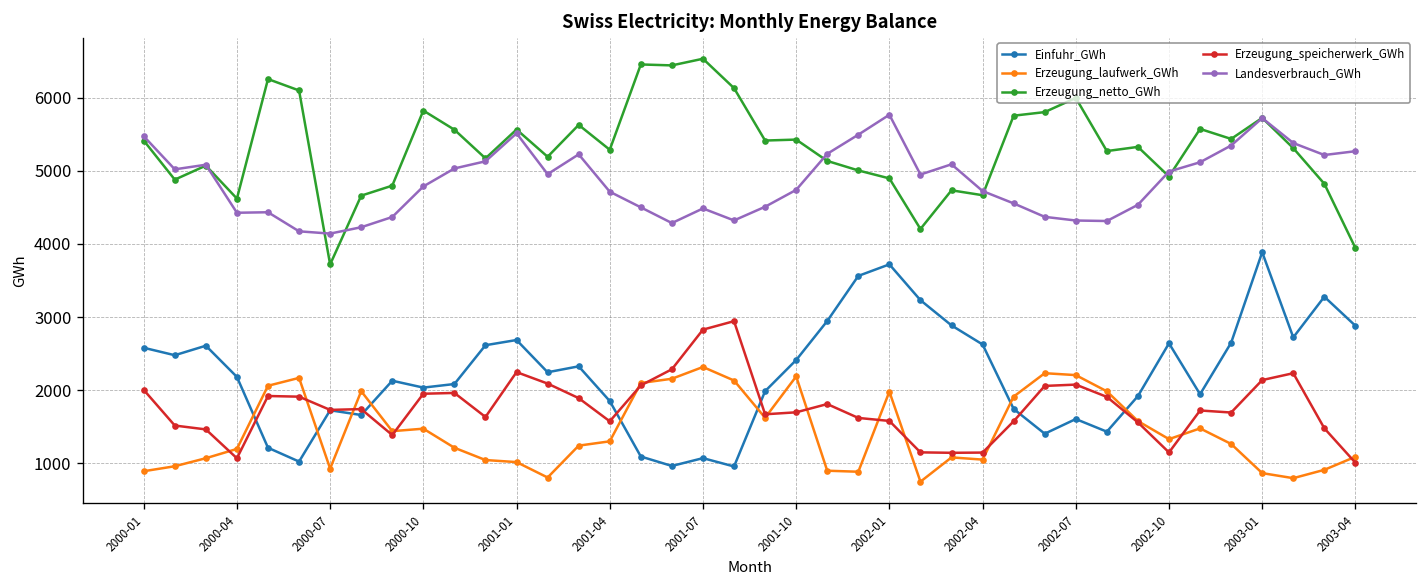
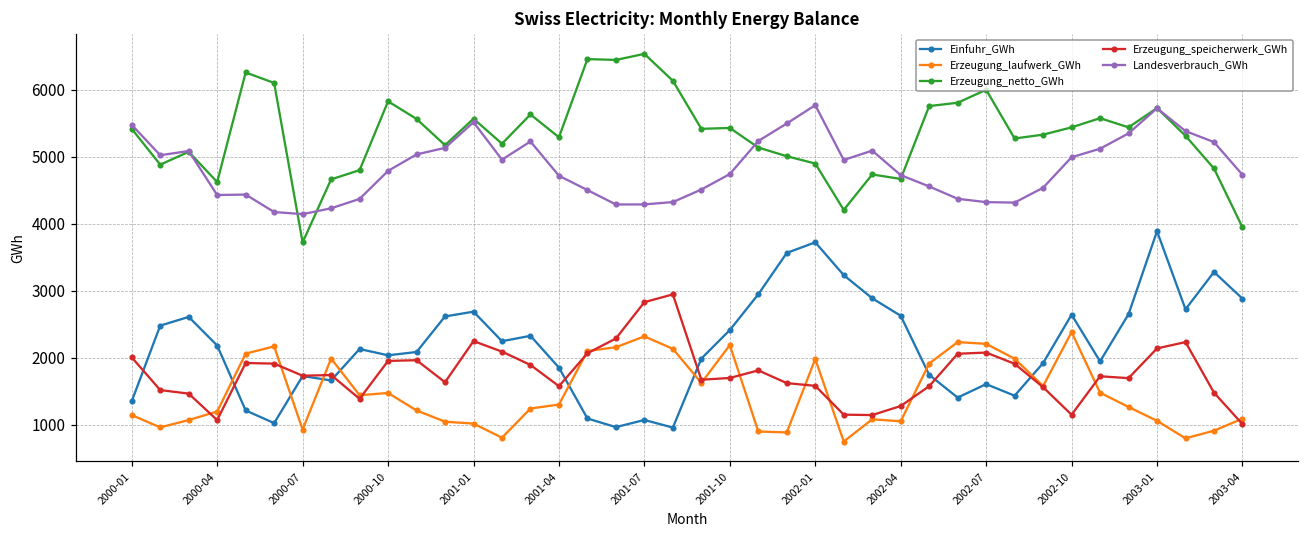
  {
    "Einfuhr_GWh": {
-     "2000-01": 2600,
+     "2000-01": 1400,
      "2000-04": 2200,
      "2000-10": 2000,
      "2001-01": 2700,
      "2001-04": 1900,
      "2001-07": 1100,
      "2001-10": 2400,
      "2002-01": 3700,
      "2002-04": 2600,
      "2002-07": 1600,
      "2002-10": 2600,
      "2003-01": 3900,
      "2003-04": 2900
    },
    "Erzeugung_laufwerk_GWh": {
-     "2000-01": 900,
+     "2000-01": 1100,
      "2000-04": 1200,
      "2000-07": 900,
      "2000-10": 1500,
      "2001-01": 1000,
      "2001-04": 1300,
      "2001-07": 2300,
      "2001-10": 2200,
      "2002-01": 2000,
      "2002-04": 1100,
      "2002-07": 2200,
-     "2002-10": 1300,
-     "2003-01": 900,
+     "2002-10": 2400,
+     "2003-01": 1100,
      "2003-04": 1100
    },
    "Erzeugung_netto_GWh": {
      "2000-01": 5400,
      "2000-04": 4600,
      "2000-07": 3700,
      "2000-10": 5800,
      "2001-01": 5600,
      "2001-04": 5300,
      "2001-07": 6500,
      "2001-10": 5400,
      "2002-01": 4900,
      "2002-04": 4700,
-     "2002-10": 4900,
+     "2002-10": 5400,
      "2003-04": 3900
    },
    "Erzeugung_speicherwerk_GWh": {
      "2000-01": 2000,
      "2000-04": 1100,
      "2000-10": 2000,
      "2001-01": 2200,
      "2001-04": 1600,
      "2001-07": 2800,
      "2001-10": 1700,
      "2002-01": 1600,
-     "2002-04": 1100,
+     "2002-04": 1300,
      "2002-07": 2100,
      "2002-10": 1100,
      "2003-01": 2100,
      "2003-04": 1000
    },
    "Landesverbrauch_GWh": {
      "2000-01": 5500,
      "2000-04": 4400,
      "2000-07": 4100,
      "2000-10": 4800,
      "2001-01": 5500,
      "2001-04": 4700,
-     "2001-07": 4500,
+     "2001-07": 4300,
      "2001-10": 4700,
      "2002-01": 5800,
      "2002-04": 4700,
      "2002-07": 4300,
      "2002-10": 5000,
-     "2003-04": 5300
+     "2003-04": 4700
    }
  }
